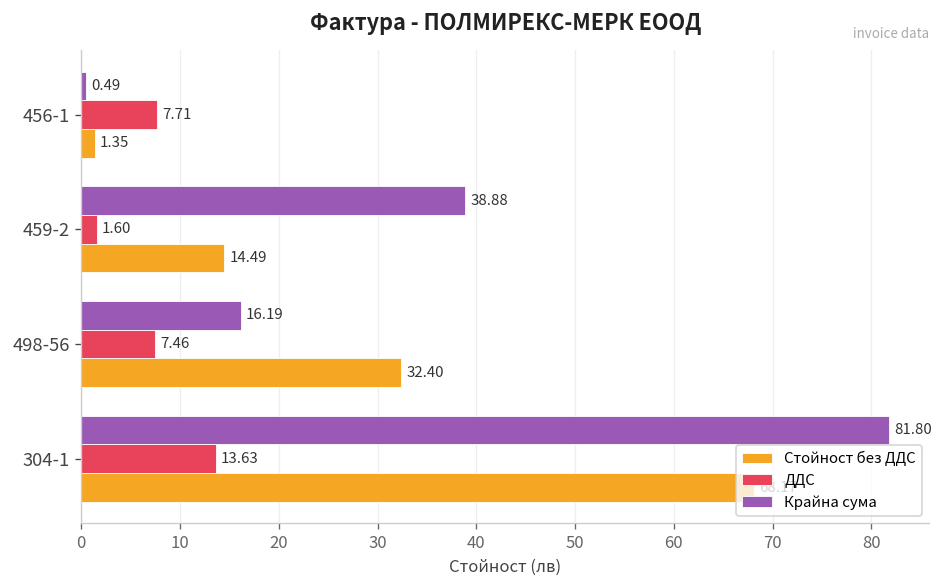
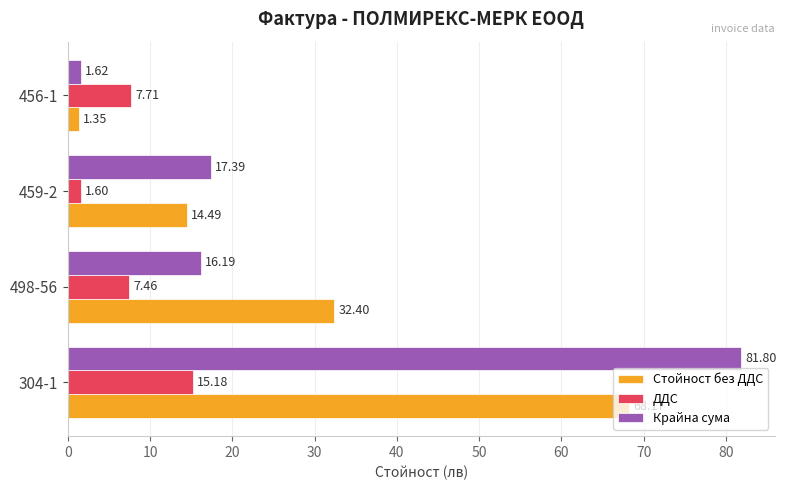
  {
    "Стойност без ДДС": {
      "456-1": 1.35,
      "459-2": 14.49,
      "498-56": 32.40
    },
    "ДДС": {
      "456-1": 7.71,
      "459-2": 1.60,
      "498-56": 7.46,
-     "304-1": 13.63
+     "304-1": 15.18
    },
    "Крайна сума": {
-     "456-1": 0.49,
-     "459-2": 38.88,
+     "456-1": 1.62,
+     "459-2": 17.39,
      "498-56": 16.19,
      "304-1": 81.80
    }
  }
